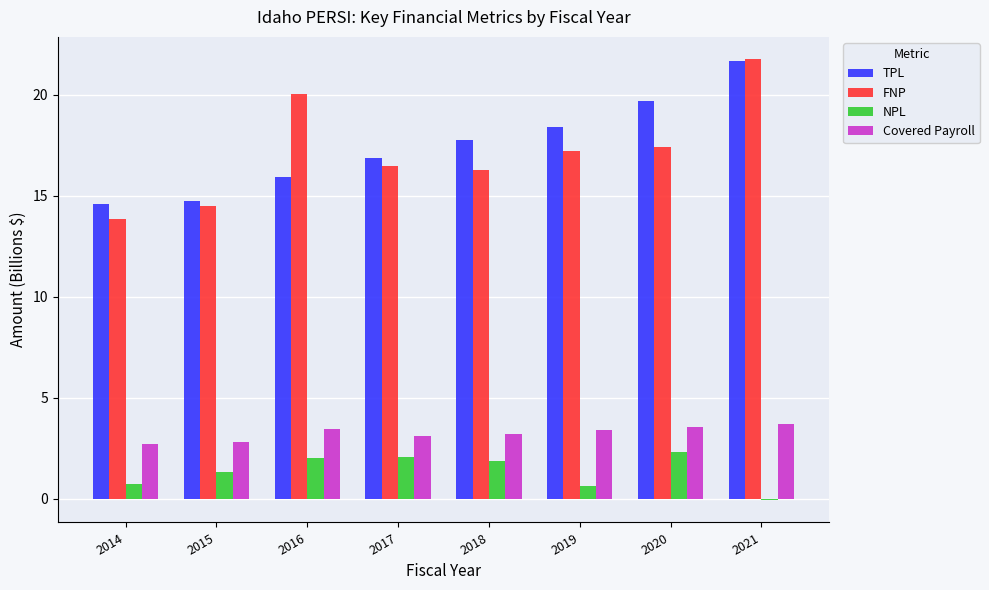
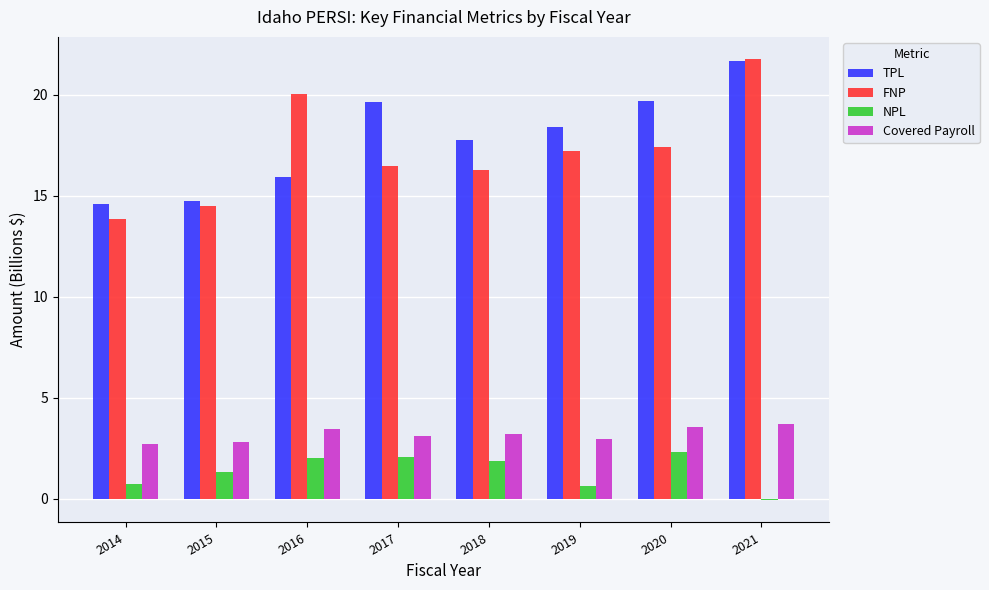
  {
    "TPL": {
      "2014": 14.6,
      "2015": 14.7,
      "2016": 15.9,
-     "2017": 16.9,
+     "2017": 19.6,
      "2018": 17.7,
      "2019": 18.4,
      "2020": 19.7,
      "2021": 21.7
    },
    "FNP": {
      "2014": 13.8,
      "2015": 14.5,
      "2016": 20.0,
      "2017": 16.5,
      "2018": 16.3,
      "2019": 17.2,
      "2020": 17.4,
      "2021": 21.8
    },
    "NPL": {
      "2014": 0.7,
      "2015": 1.3,
      "2016": 2.0,
      "2017": 2.0,
      "2018": 1.9,
      "2019": 0.6,
      "2020": 2.3
    },
    "Covered Payroll": {
      "2014": 2.7,
      "2015": 2.8,
      "2016": 3.5,
      "2017": 3.1,
      "2018": 3.2,
-     "2019": 3.4,
+     "2019": 3.0,
      "2020": 3.5,
      "2021": 3.7
    }
  }
